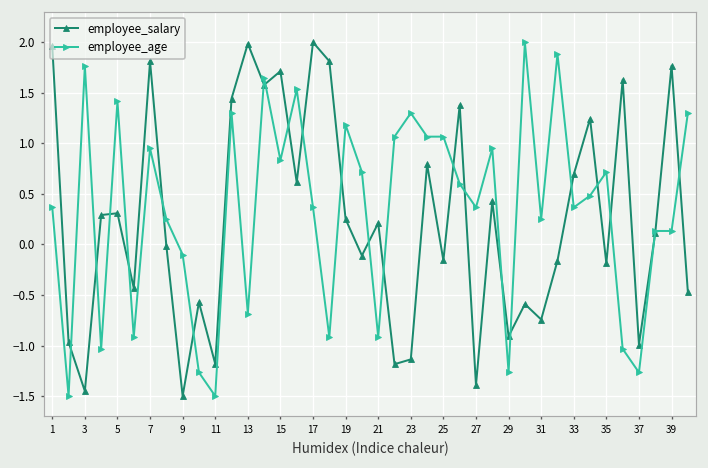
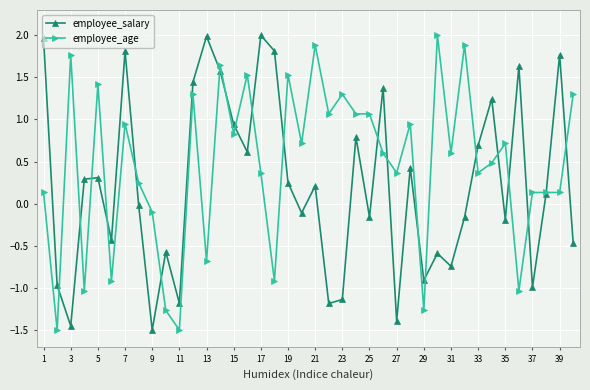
  {
    "employee_salary": {
      "3": -1.5,
      "5": 0.3,
      "7": 1.8,
      "9": -1.5,
      "11": -1.2,
      "13": 2.0,
-     "15": 1.7,
+     "15": 0.9,
      "17": 2.0,
      "19": 0.3,
      "21": 0.2,
      "23": -1.1,
      "25": -0.2,
      "27": -1.4,
      "29": -0.9,
      "31": -0.7,
      "33": 0.7,
      "35": -0.2,
      "37": -1.0,
      "39": 1.8
    },
    "employee_age": {
-     "1": 0.4,
+     "1": 0.1,
      "3": 1.8,
      "5": 1.4,
      "7": 0.9,
      "9": -0.1,
      "11": -1.5,
      "13": -0.7,
      "15": 0.8,
      "17": 0.4,
-     "19": 1.2,
-     "21": -0.9,
+     "19": 1.5,
+     "21": 1.9,
      "23": 1.3,
      "25": 1.1,
      "27": 0.4,
      "29": -1.3,
-     "31": 0.3,
+     "31": 0.6,
      "33": 0.4,
      "35": 0.7,
-     "37": -1.3,
+     "37": 0.1,
      "39": 0.1
    }
  }
